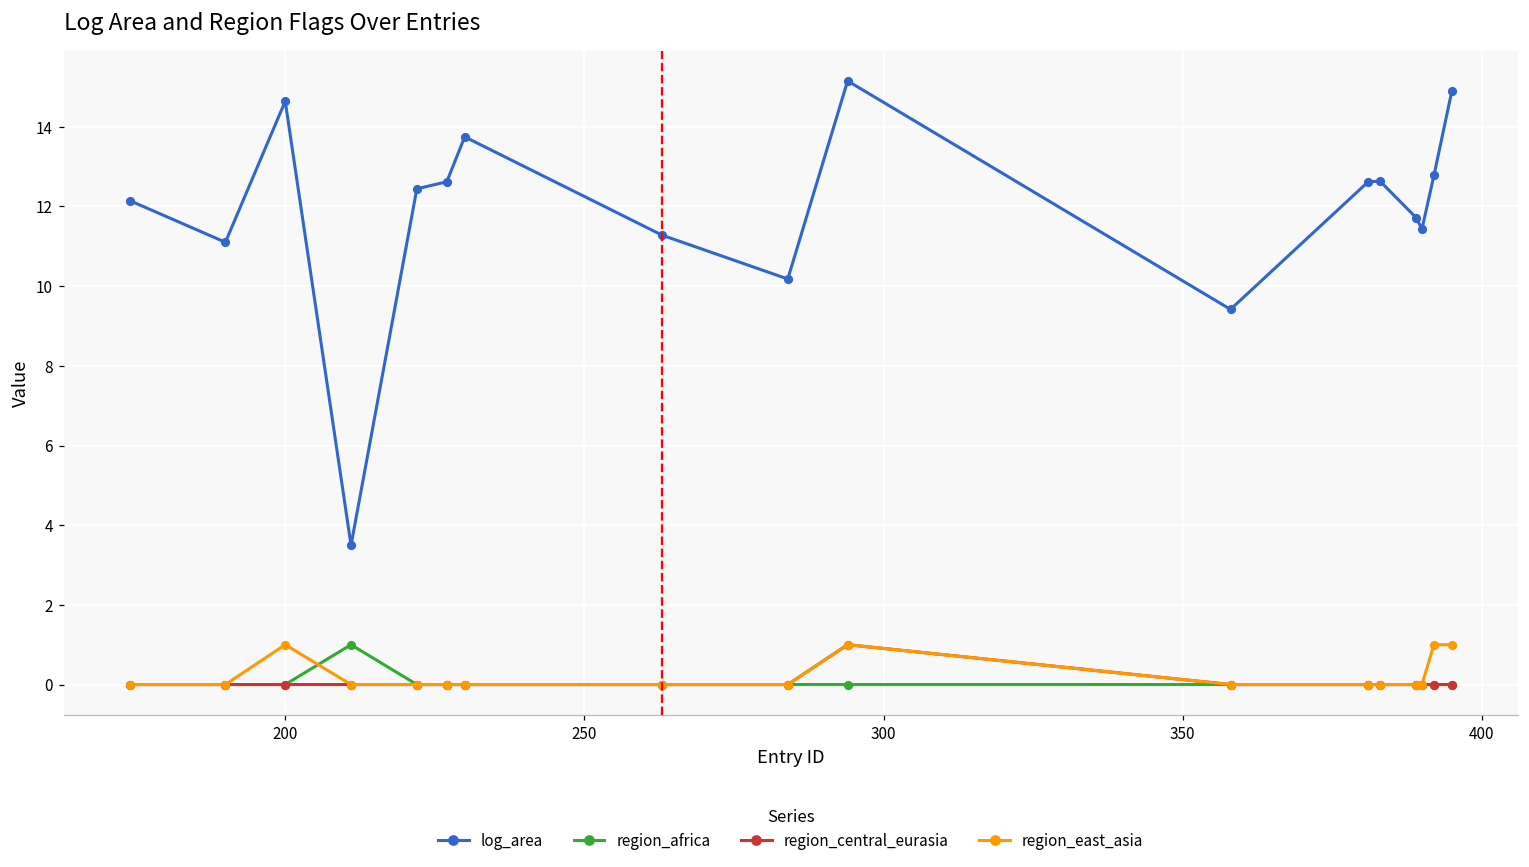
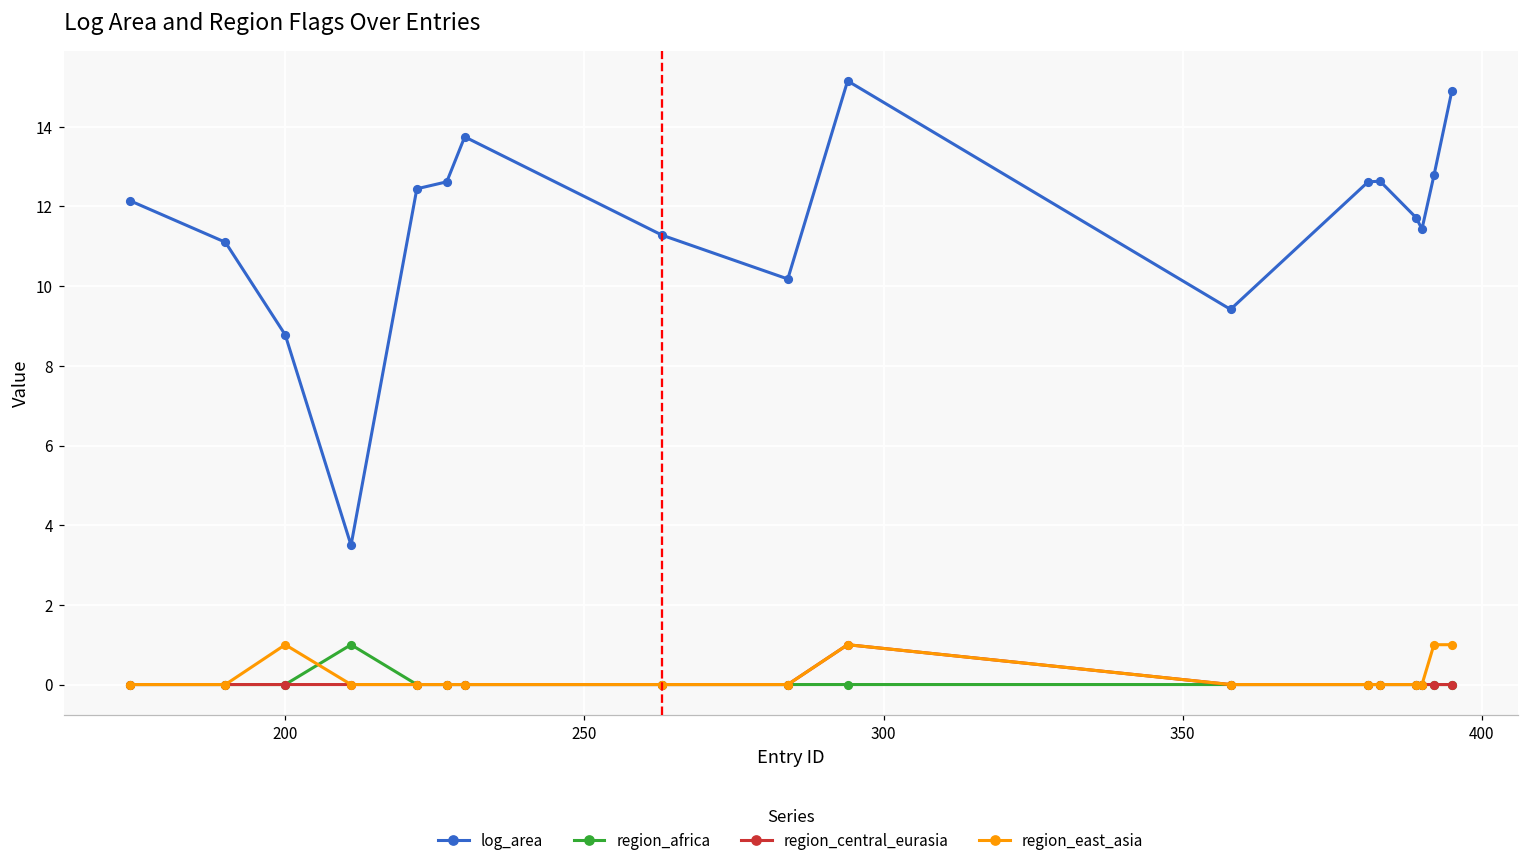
  {
    "log_area": {
-     "200": 14.6
+     "200": 8.8
    },
    "region_east_asia": {
      "200": 1.0
    }
  }
